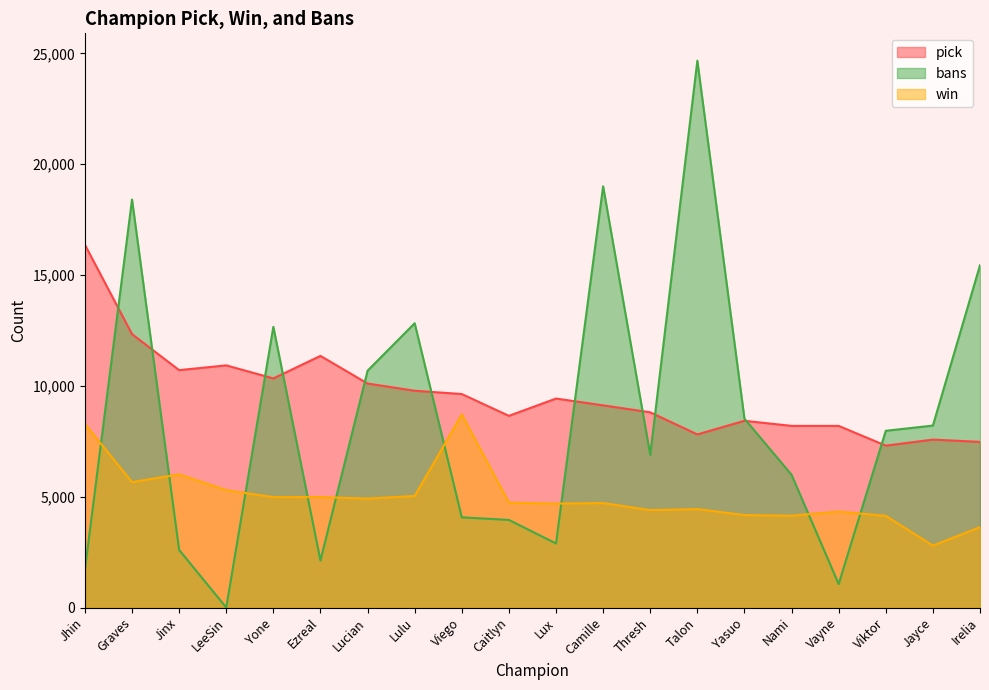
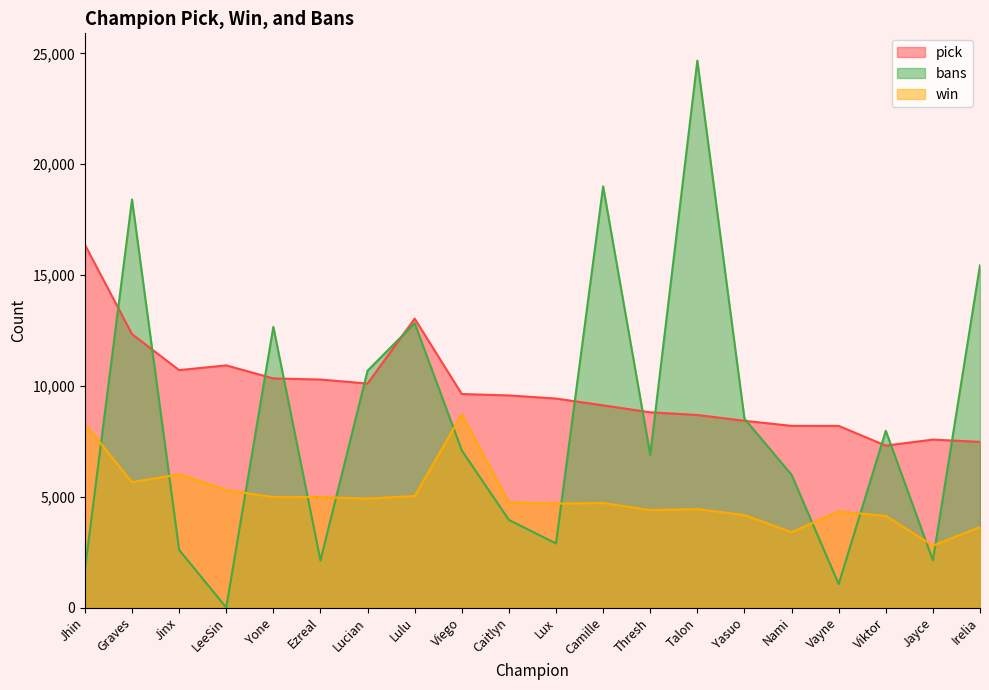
  {
    "pick": {
      "Jhin": "16,400",
      "Graves": "12,300",
      "Jinx": "10,700",
      "LeeSin": "10,900",
      "Yone": "10,300",
-     "Ezreal": "11,400",
+     "Ezreal": "10,300",
      "Lucian": "10,100",
-     "Lulu": "9,800",
+     "Lulu": "13,000",
      "Viego": "9,600",
-     "Caitlyn": "8,600",
+     "Caitlyn": "9,600",
      "Lux": "9,400",
      "Camille": "9,100",
      "Thresh": "8,800",
-     "Talon": "7,800",
+     "Talon": "8,700",
      "Nami": "8,200",
      "Vayne": "8,200",
      "Viktor": "7,300",
      "Jayce": "7,600",
      "Irelia": "7,500"
    },
    "bans": {
      "Jhin": "1,700",
      "Graves": "18,400",
      "Jinx": "2,600",
      "LeeSin": "0",
      "Yone": "12,700",
      "Ezreal": "2,100",
      "Lucian": "10,700",
      "Lulu": "12,800",
-     "Viego": "4,100",
+     "Viego": "7,100",
      "Caitlyn": "4,000",
      "Lux": "2,900",
      "Camille": "19,000",
      "Thresh": "6,900",
      "Talon": "24,700",
      "Nami": "6,000",
      "Vayne": "1,100",
      "Viktor": "8,000",
-     "Jayce": "8,200",
+     "Jayce": "2,100",
      "Irelia": "15,400"
    },
    "win": {
      "Jhin": "8,300",
      "Graves": "5,700",
      "Jinx": "6,000",
      "LeeSin": "5,300",
      "Yone": "5,000",
      "Ezreal": "5,000",
      "Lucian": "4,900",
      "Lulu": "5,000",
      "Viego": "8,700",
      "Caitlyn": "4,700",
      "Lux": "4,700",
      "Camille": "4,700",
      "Thresh": "4,400",
      "Talon": "4,400",
      "Yasuo": "4,200",
-     "Nami": "4,100",
+     "Nami": "3,400",
      "Vayne": "4,300",
      "Viktor": "4,100",
      "Jayce": "2,800",
      "Irelia": "3,600"
    }
  }
